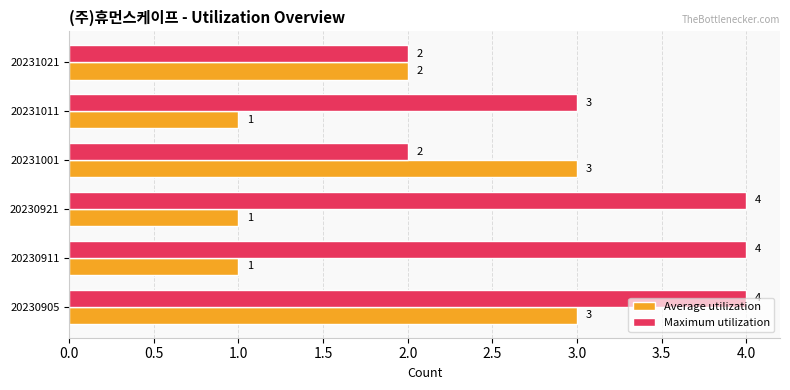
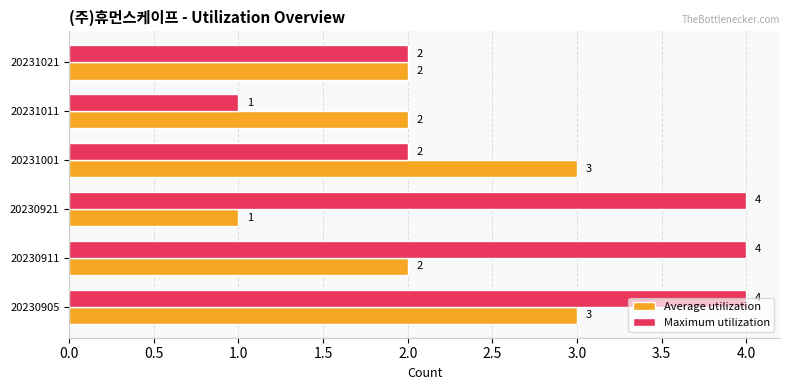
  {
    "Average utilization": {
      "20231021": 2,
-     "20231011": 1,
+     "20231011": 2,
      "20231001": 3,
      "20230921": 1,
-     "20230911": 1,
+     "20230911": 2,
      "20230905": 3
    },
    "Maximum utilization": {
      "20231021": 2,
-     "20231011": 3,
+     "20231011": 1,
      "20231001": 2,
      "20230921": 4,
      "20230911": 4
    }
  }
